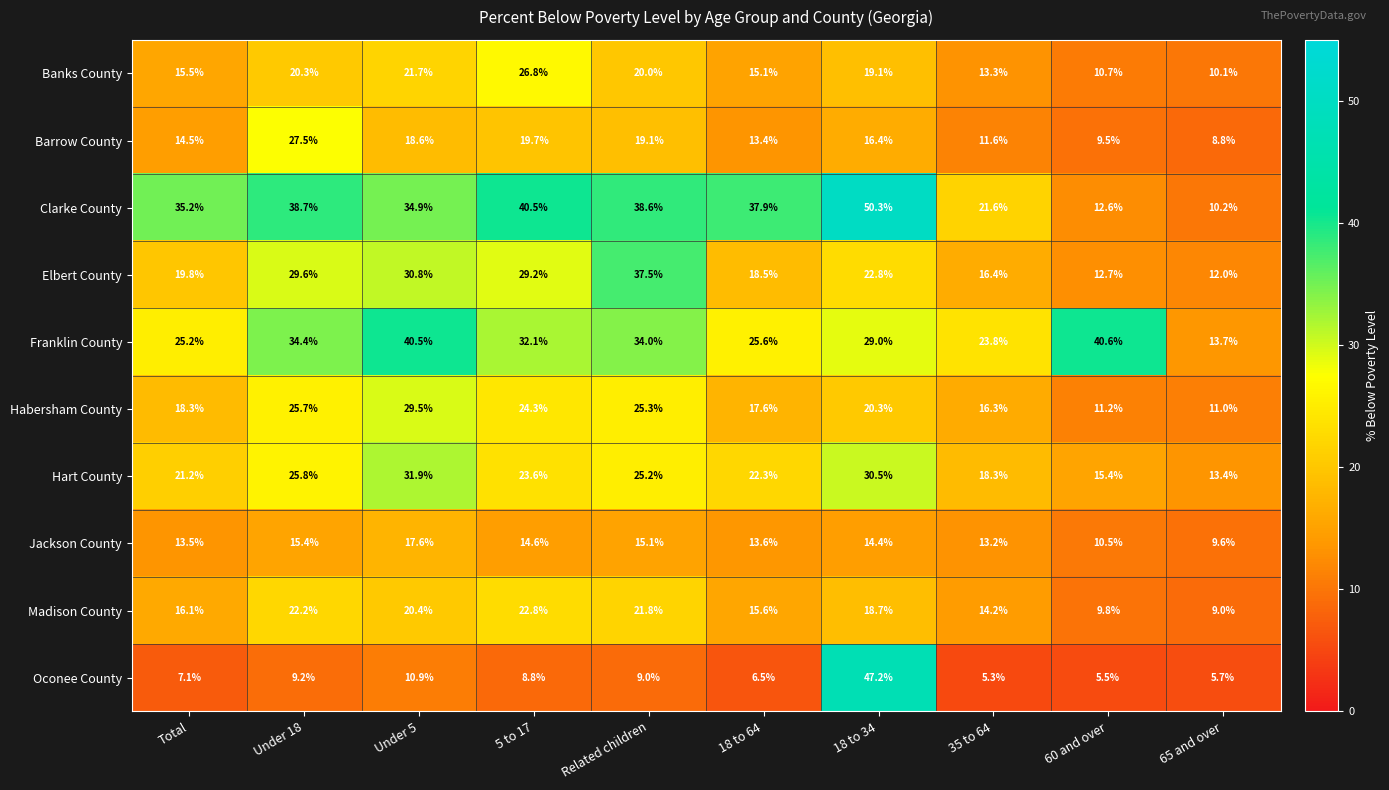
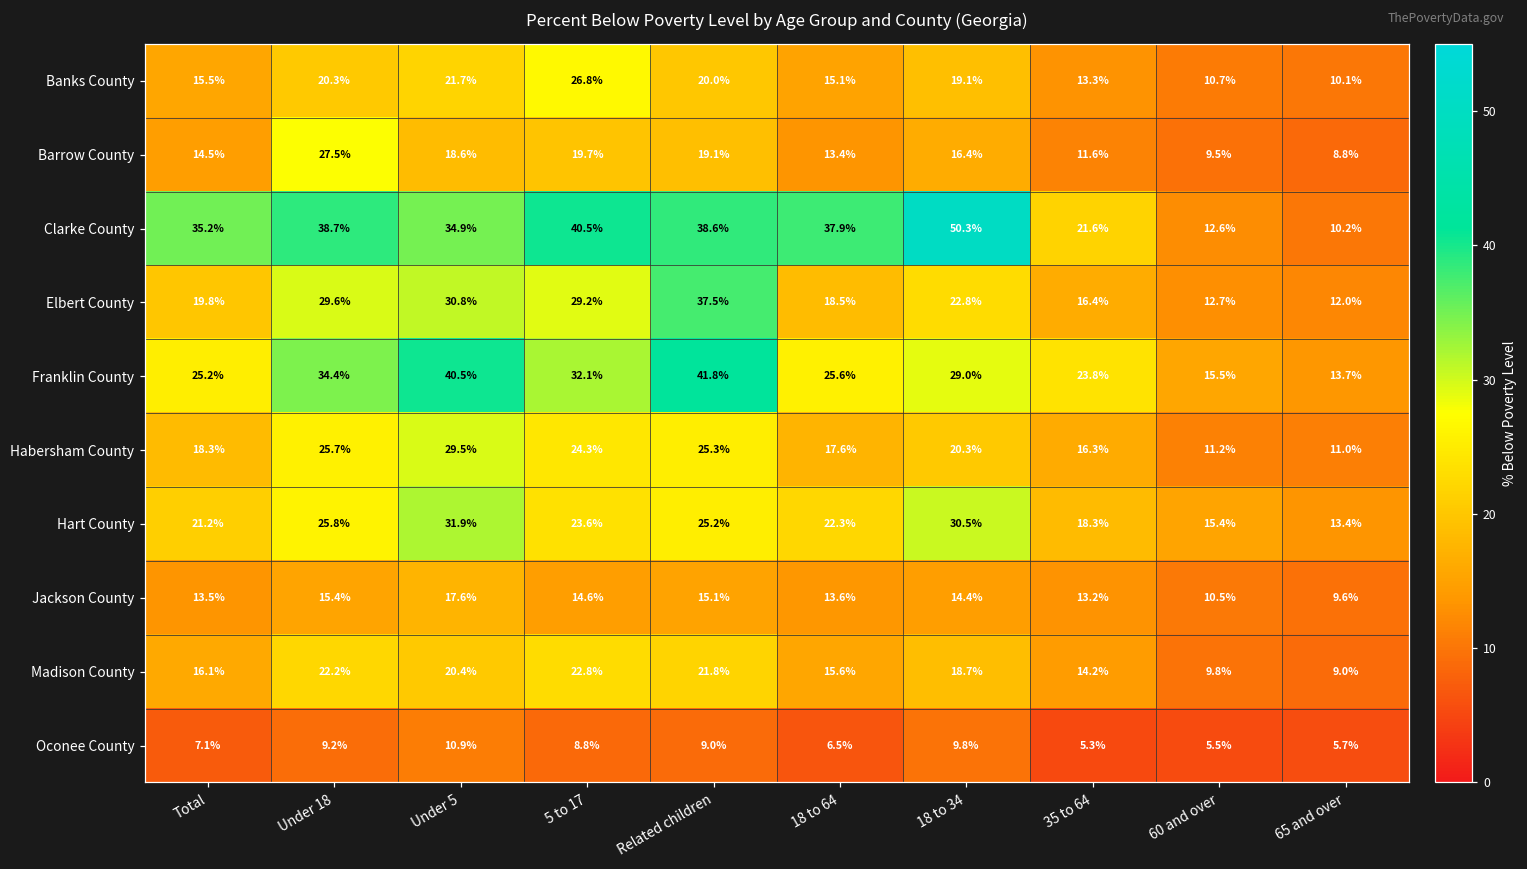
  {
    "Banks County": {
      "Total": "15.5%",
      "Under 18": "20.3%",
      "Under 5": "21.7%",
      "5 to 17": "26.8%",
      "Related children": "20.0%",
      "18 to 64": "15.1%",
      "18 to 34": "19.1%",
      "35 to 64": "13.3%",
      "60 and over": "10.7%",
      "65 and over": "10.1%"
    },
    "Barrow County": {
      "Total": "14.5%",
      "Under 18": "27.5%",
      "Under 5": "18.6%",
      "5 to 17": "19.7%",
      "Related children": "19.1%",
      "18 to 64": "13.4%",
      "18 to 34": "16.4%",
      "35 to 64": "11.6%",
      "60 and over": "9.5%",
      "65 and over": "8.8%"
    },
    "Clarke County": {
      "Total": "35.2%",
      "Under 18": "38.7%",
      "Under 5": "34.9%",
      "5 to 17": "40.5%",
      "Related children": "38.6%",
      "18 to 64": "37.9%",
      "18 to 34": "50.3%",
      "35 to 64": "21.6%",
      "60 and over": "12.6%",
      "65 and over": "10.2%"
    },
    "Elbert County": {
      "Total": "19.8%",
      "Under 18": "29.6%",
      "Under 5": "30.8%",
      "5 to 17": "29.2%",
      "Related children": "37.5%",
      "18 to 64": "18.5%",
      "18 to 34": "22.8%",
      "35 to 64": "16.4%",
      "60 and over": "12.7%",
      "65 and over": "12.0%"
    },
    "Franklin County": {
      "Total": "25.2%",
      "Under 18": "34.4%",
      "Under 5": "40.5%",
      "5 to 17": "32.1%",
-     "Related children": "34.0%",
+     "Related children": "41.8%",
      "18 to 64": "25.6%",
      "18 to 34": "29.0%",
      "35 to 64": "23.8%",
-     "60 and over": "40.6%",
+     "60 and over": "15.5%",
      "65 and over": "13.7%"
    },
    "Habersham County": {
      "Total": "18.3%",
      "Under 18": "25.7%",
      "Under 5": "29.5%",
      "5 to 17": "24.3%",
      "Related children": "25.3%",
      "18 to 64": "17.6%",
      "18 to 34": "20.3%",
      "35 to 64": "16.3%",
      "60 and over": "11.2%",
      "65 and over": "11.0%"
    },
    "Hart County": {
      "Total": "21.2%",
      "Under 18": "25.8%",
      "Under 5": "31.9%",
      "5 to 17": "23.6%",
      "Related children": "25.2%",
      "18 to 64": "22.3%",
      "18 to 34": "30.5%",
      "35 to 64": "18.3%",
      "60 and over": "15.4%",
      "65 and over": "13.4%"
    },
    "Jackson County": {
      "Total": "13.5%",
      "Under 18": "15.4%",
      "Under 5": "17.6%",
      "5 to 17": "14.6%",
      "Related children": "15.1%",
      "18 to 64": "13.6%",
      "18 to 34": "14.4%",
      "35 to 64": "13.2%",
      "60 and over": "10.5%",
      "65 and over": "9.6%"
    },
    "Madison County": {
      "Total": "16.1%",
      "Under 18": "22.2%",
      "Under 5": "20.4%",
      "5 to 17": "22.8%",
      "Related children": "21.8%",
      "18 to 64": "15.6%",
      "18 to 34": "18.7%",
      "35 to 64": "14.2%",
      "60 and over": "9.8%",
      "65 and over": "9.0%"
    },
    "Oconee County": {
      "Total": "7.1%",
      "Under 18": "9.2%",
      "Under 5": "10.9%",
      "5 to 17": "8.8%",
      "Related children": "9.0%",
      "18 to 64": "6.5%",
-     "18 to 34": "47.2%",
+     "18 to 34": "9.8%",
      "35 to 64": "5.3%",
      "60 and over": "5.5%",
      "65 and over": "5.7%"
    }
  }
